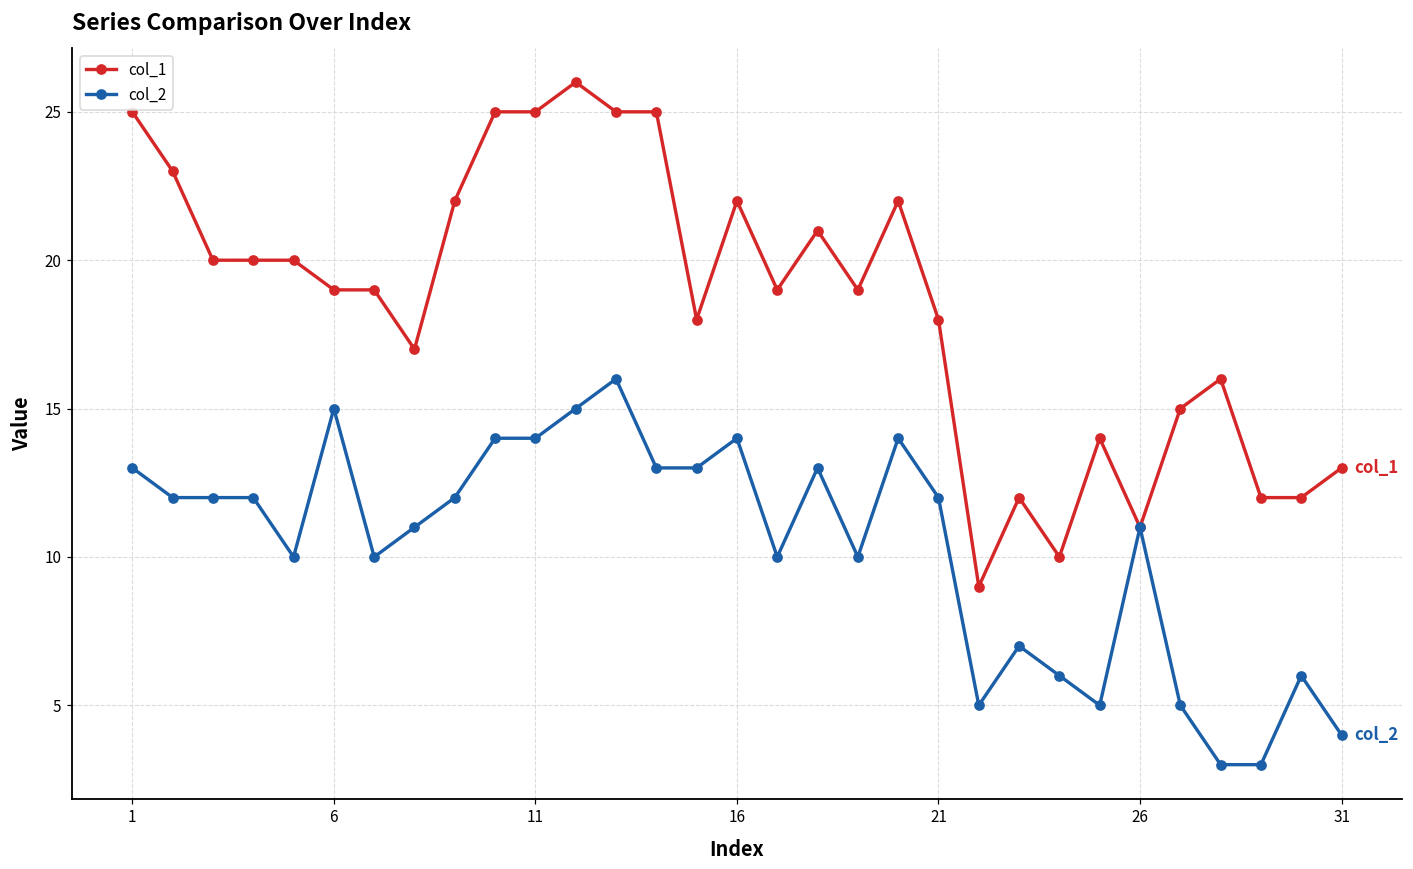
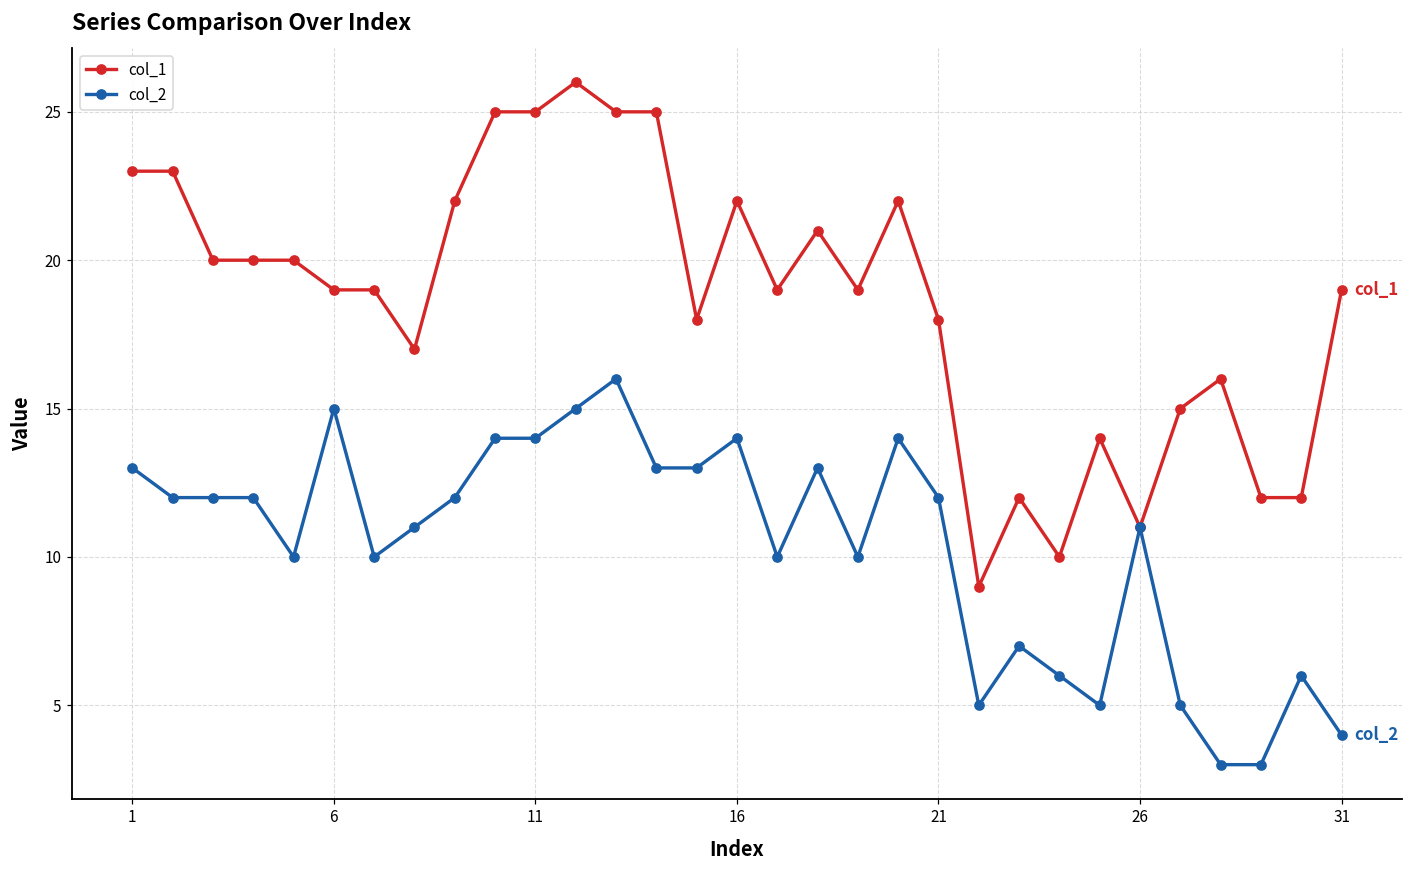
  {
    "col_1": {
-     "1": 25,
+     "1": 23,
      "6": 19,
      "11": 25,
      "16": 22,
      "21": 18,
-     "31": 13
+     "31": 19
    },
    "col_2": {
      "1": 13,
      "6": 15,
      "11": 14,
      "16": 14,
      "21": 12
    }
  }
